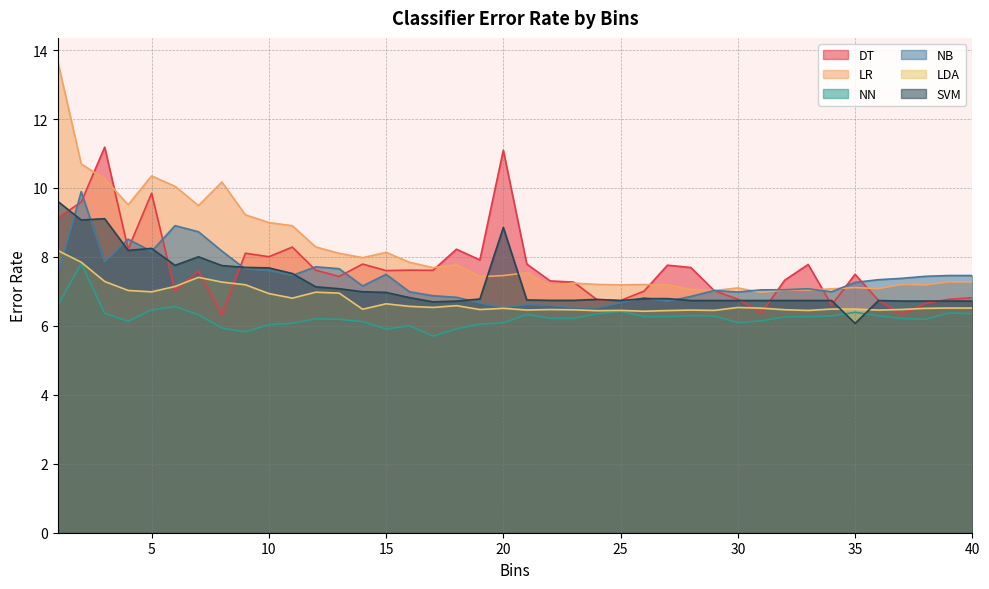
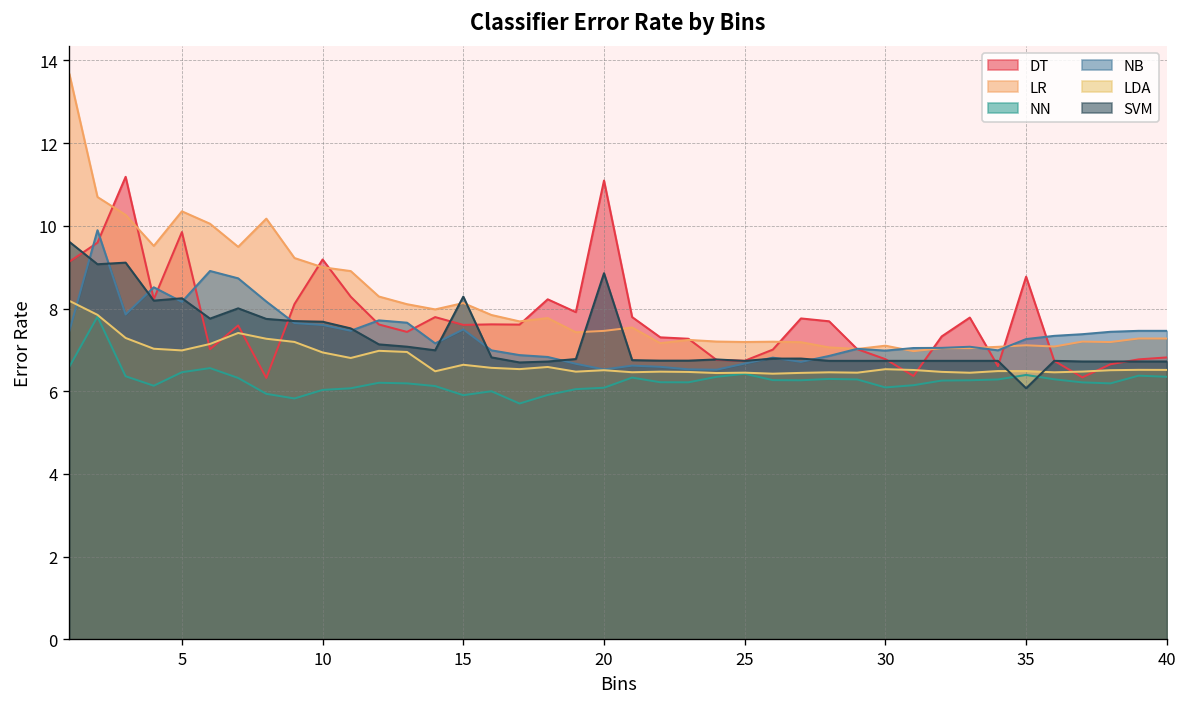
  {
    "DT": {
      "5": 9.8,
-     "10": 8.0,
+     "10": 9.2,
      "15": 7.6,
      "20": 11.1,
-     "35": 7.5,
+     "35": 8.8,
      "40": 6.8
    },
    "SVM": {
      "5": 8.2,
      "10": 7.7,
-     "15": 7.0,
+     "15": 8.3,
      "20": 8.9,
      "35": 6.1,
      "40": 6.7
    }
  }
